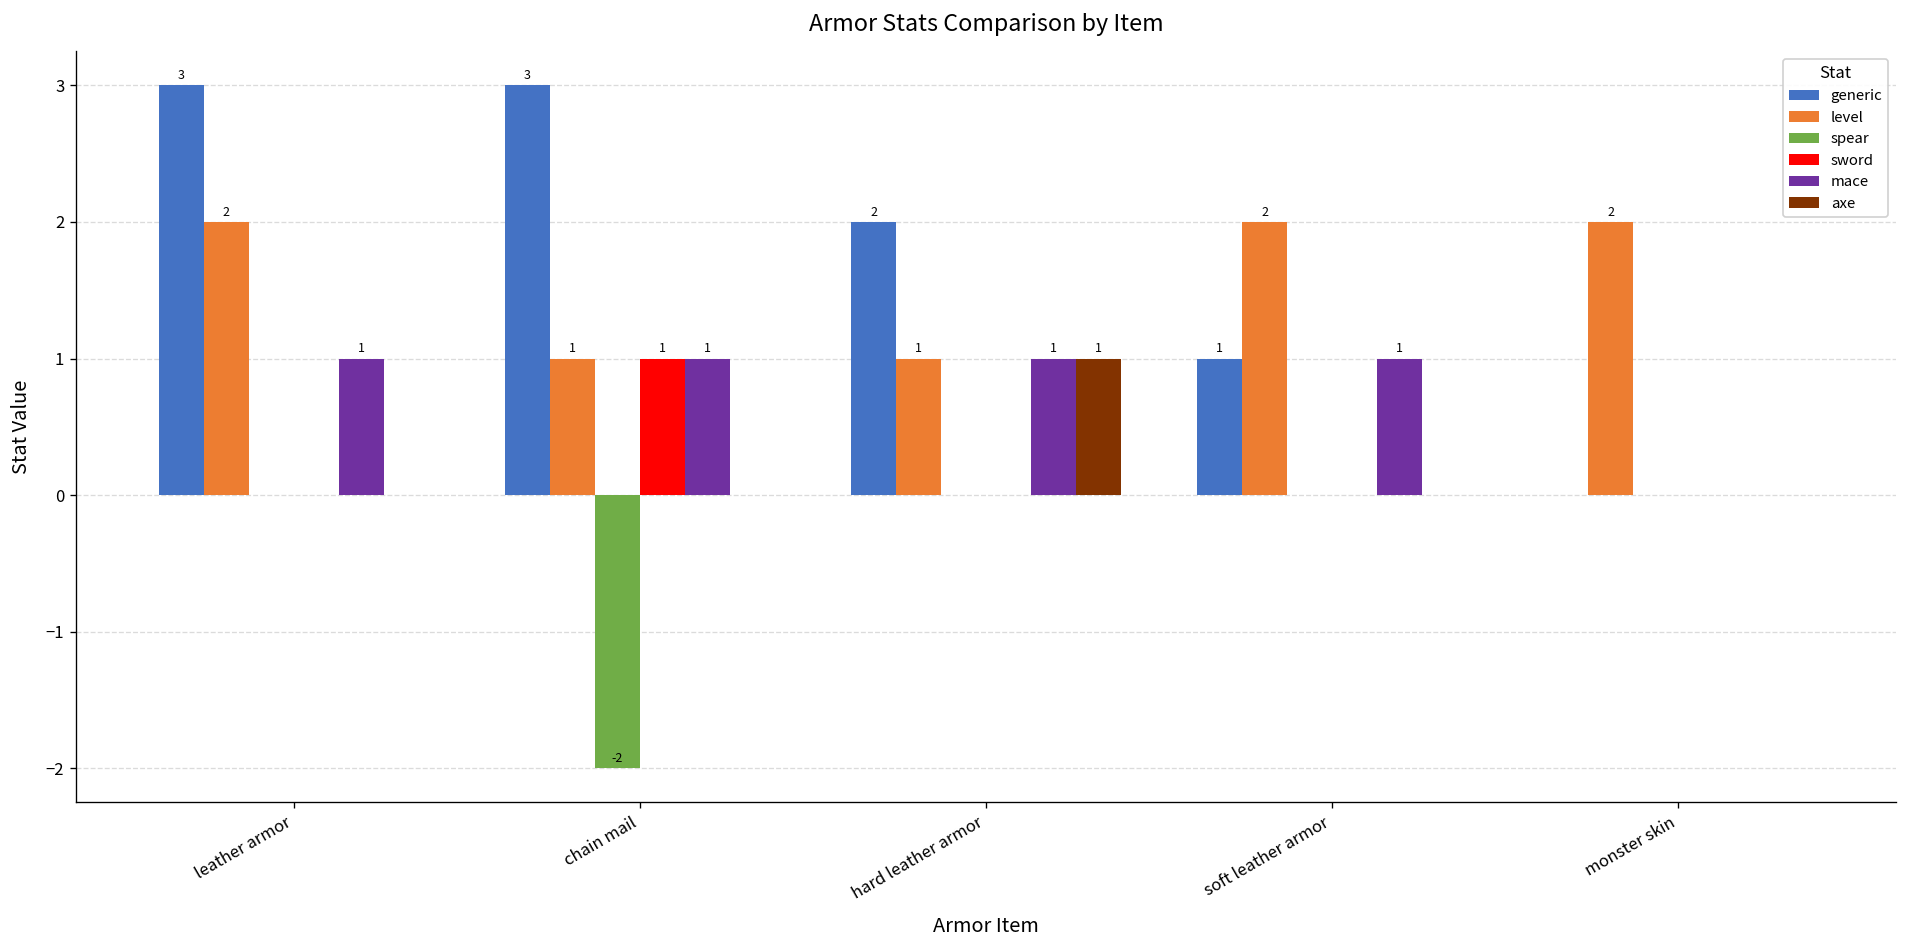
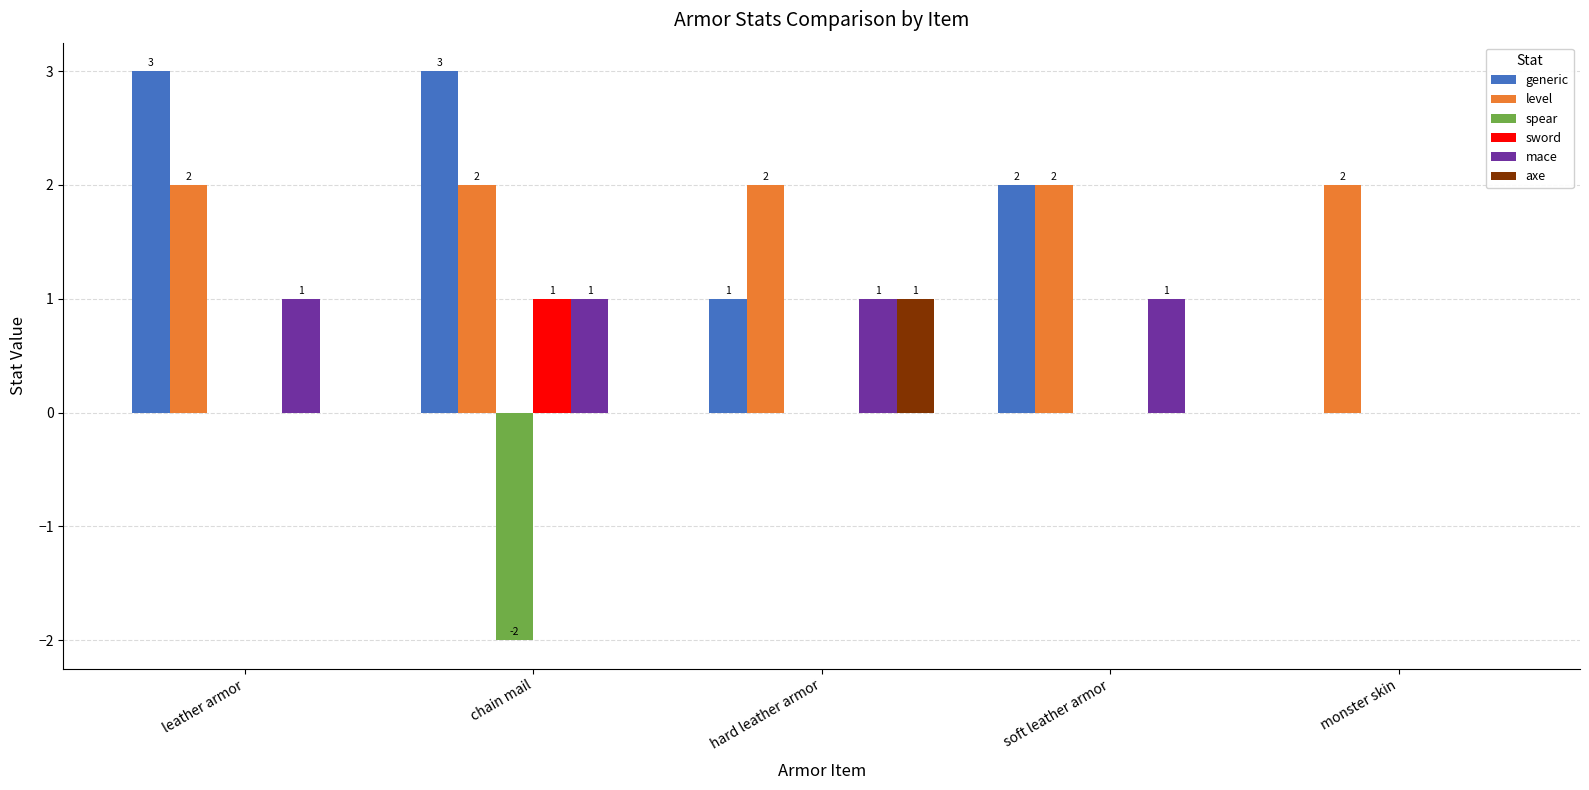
  {
    "generic": {
      "leather armor": 3,
      "chain mail": 3,
-     "hard leather armor": 2,
-     "soft leather armor": 1
+     "hard leather armor": 1,
+     "soft leather armor": 2
    },
    "level": {
      "leather armor": 2,
-     "chain mail": 1,
-     "hard leather armor": 1,
+     "chain mail": 2,
+     "hard leather armor": 2,
      "soft leather armor": 2,
      "monster skin": 2
    },
    "spear": {
      "chain mail": -2
    },
    "sword": {
      "chain mail": 1
    },
    "mace": {
      "leather armor": 1,
      "chain mail": 1,
      "hard leather armor": 1,
      "soft leather armor": 1
    },
    "axe": {
      "hard leather armor": 1
    }
  }
